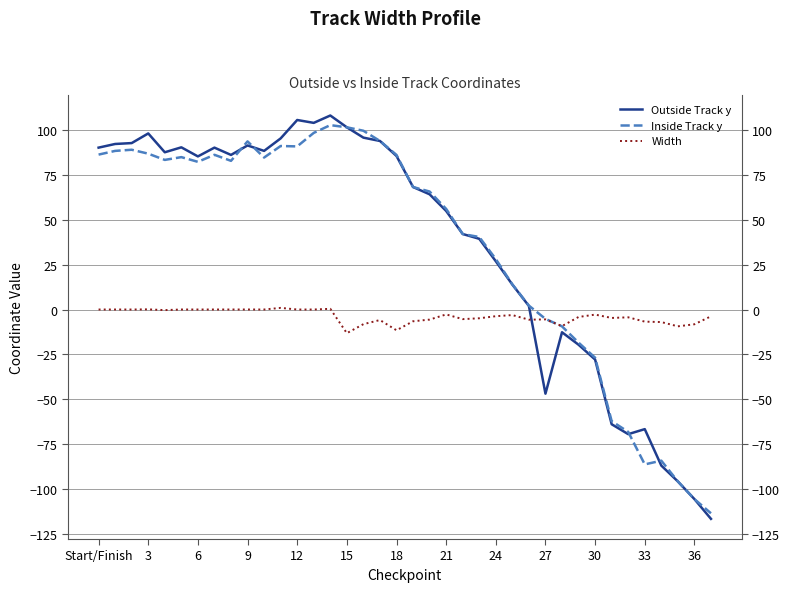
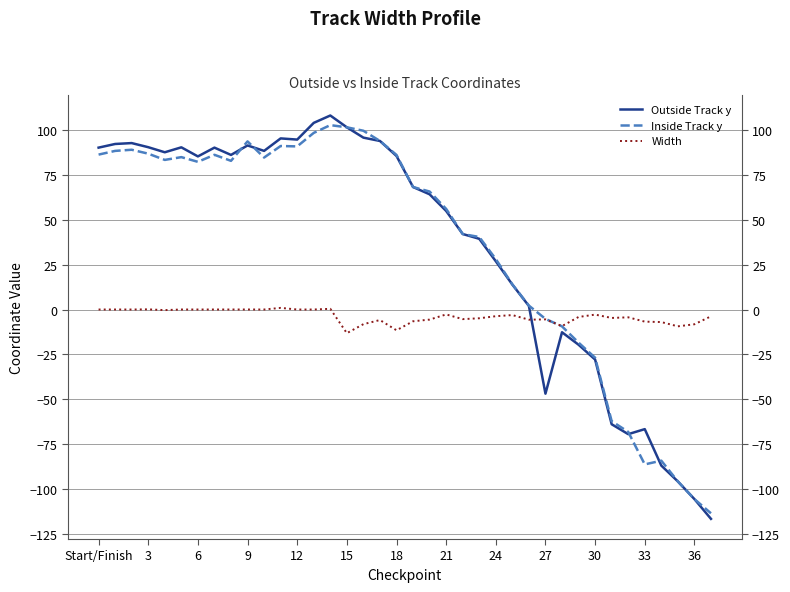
  {
    "Outside Track y": {
      "Start/Finish": 90,
-     "3": 98,
+     "3": 91,
      "6": 86,
      "9": 92,
-     "12": 106,
+     "12": 95,
      "27": -47,
      "33": -67
    },
    "Inside Track y": {
      "Start/Finish": 87,
      "3": 87,
      "6": 83,
      "9": 94,
      "12": 91,
      "33": -86
    },
    "Width": {
      "Start/Finish": 0,
      "3": 0,
      "6": 0,
      "9": 0,
      "12": 0,
      "15": -13,
      "18": -11,
      "21": -3,
      "24": -4,
      "30": -3,
      "33": -7,
      "36": -8
    }
  }
